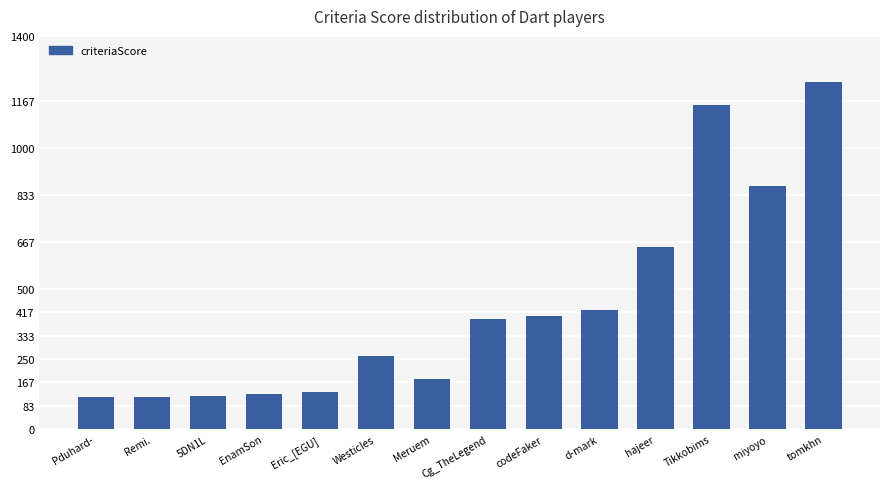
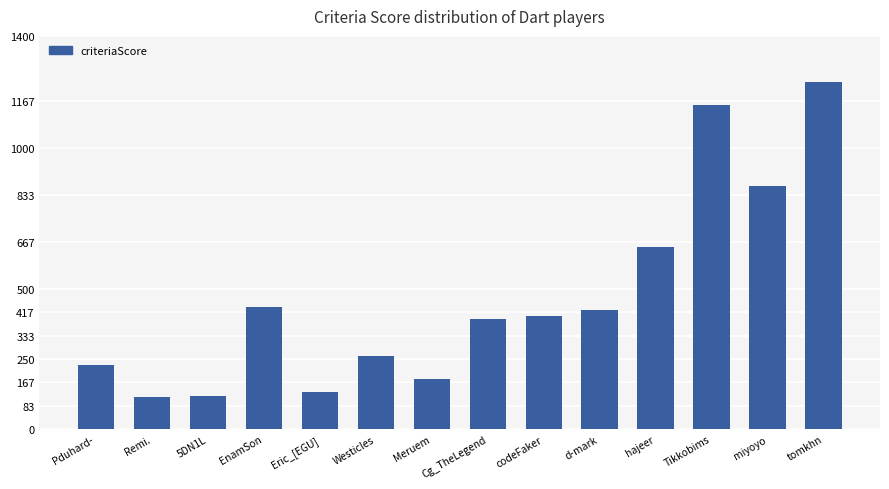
  {
-   "Pduhard-": 110,
+   "Pduhard-": 230,
    "Remi.": 110,
    "5DN1L": 120,
-   "EnamSon": 130,
+   "EnamSon": 430,
    "Eric_[EGU]": 130,
    "Westicles": 260,
    "Meruem": 180,
    "Cg_TheLegend": 390,
    "codeFaker": 400,
    "d-mark": 420,
    "hajeer": 650,
    "Tikkobims": 1160,
    "miyoyo": 860,
    "tomkhn": 1240
  }
